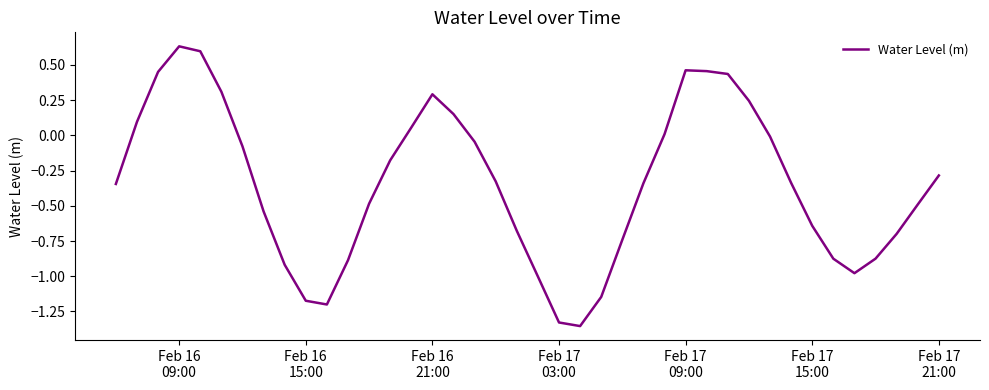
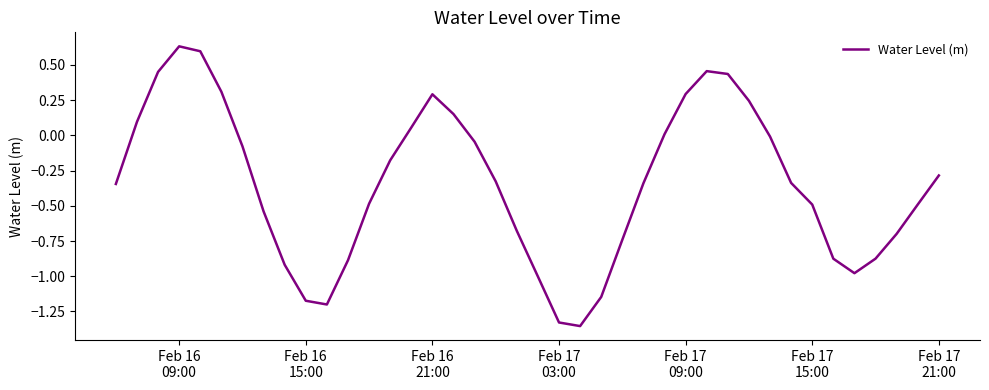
  {
    "Feb 16 09:00": 0.63,
    "Feb 16 15:00": -1.17,
    "Feb 16 21:00": 0.29,
    "Feb 17 03:00": -1.33,
-   "Feb 17 09:00": 0.46,
-   "Feb 17 15:00": -0.64,
+   "Feb 17 09:00": 0.29,
+   "Feb 17 15:00": -0.49,
    "Feb 17 21:00": -0.28
  }
